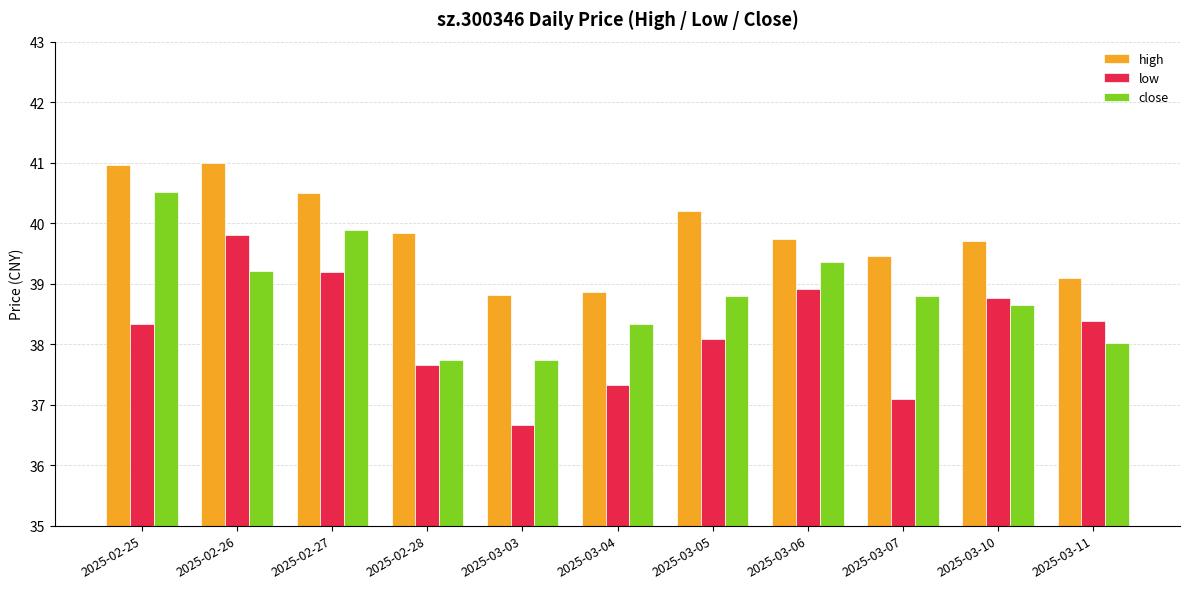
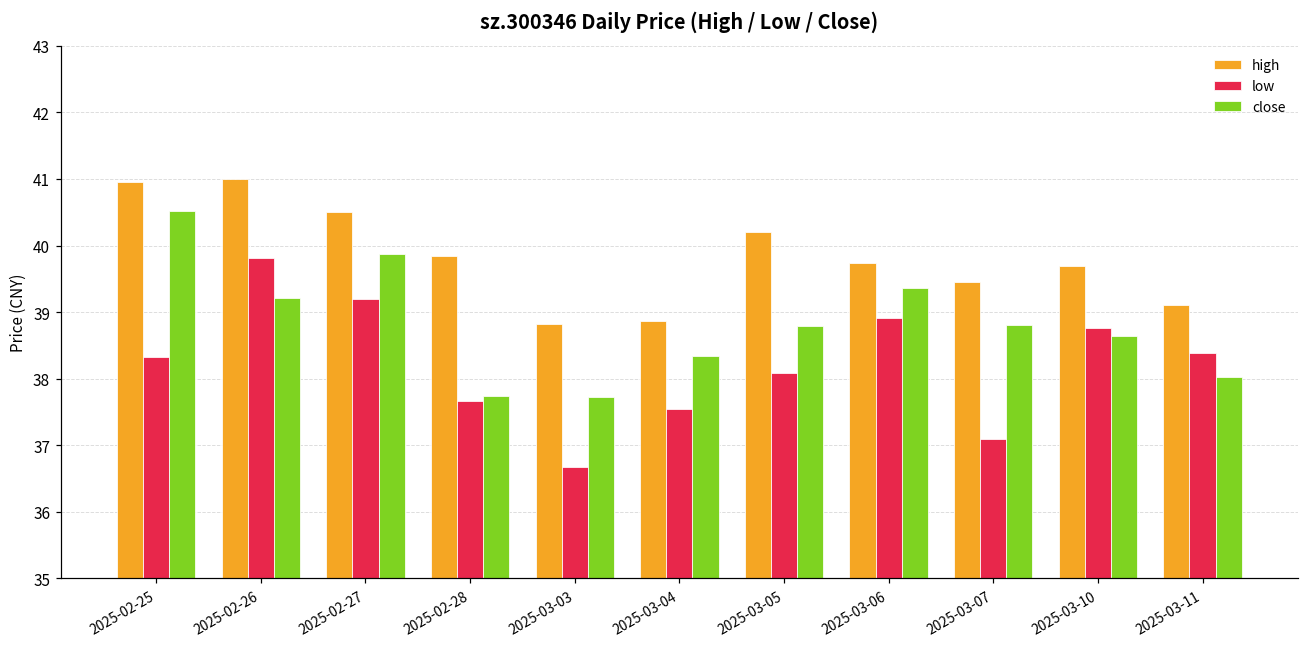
  {
    "high": {
      "2025-02-25": 41.0,
      "2025-02-26": 41.0,
      "2025-02-27": 40.5,
      "2025-02-28": 39.8,
      "2025-03-03": 38.8,
      "2025-03-04": 38.9,
      "2025-03-05": 40.2,
      "2025-03-06": 39.7,
      "2025-03-07": 39.5,
      "2025-03-10": 39.7,
      "2025-03-11": 39.1
    },
    "low": {
      "2025-02-25": 38.3,
      "2025-02-26": 39.8,
      "2025-02-27": 39.2,
      "2025-02-28": 37.7,
      "2025-03-03": 36.7,
-     "2025-03-04": 37.3,
+     "2025-03-04": 37.6,
      "2025-03-05": 38.1,
      "2025-03-06": 38.9,
      "2025-03-07": 37.1,
      "2025-03-10": 38.8,
      "2025-03-11": 38.4
    },
    "close": {
      "2025-02-25": 40.5,
      "2025-02-26": 39.2,
      "2025-02-27": 39.9,
      "2025-02-28": 37.7,
      "2025-03-03": 37.7,
      "2025-03-04": 38.3,
      "2025-03-05": 38.8,
      "2025-03-06": 39.4,
      "2025-03-07": 38.8,
      "2025-03-10": 38.6,
      "2025-03-11": 38.0
    }
  }
